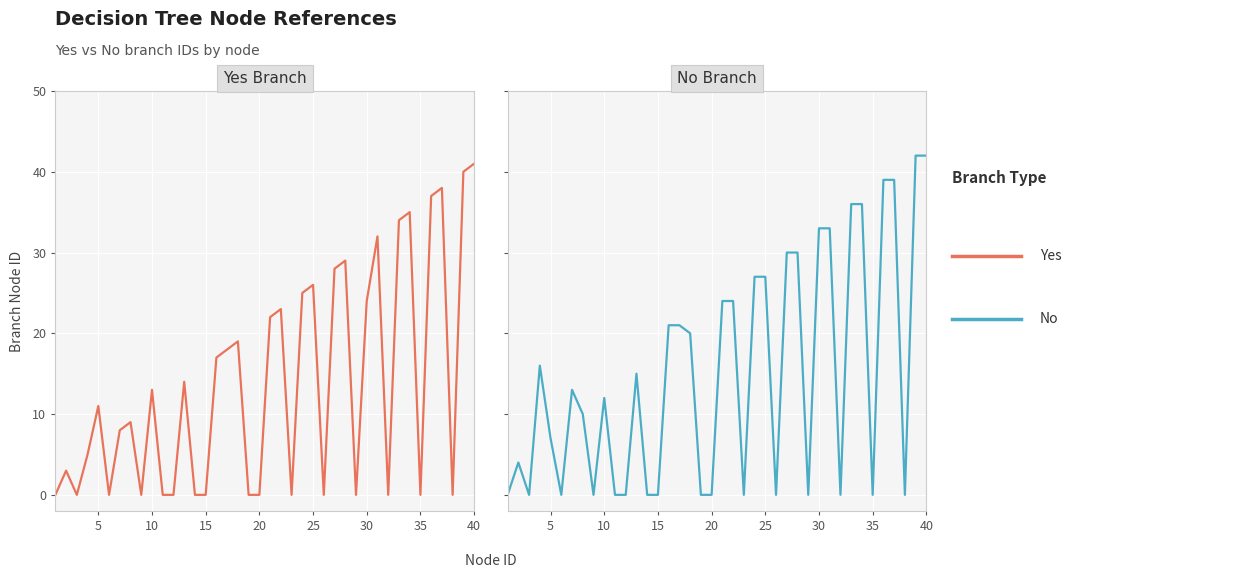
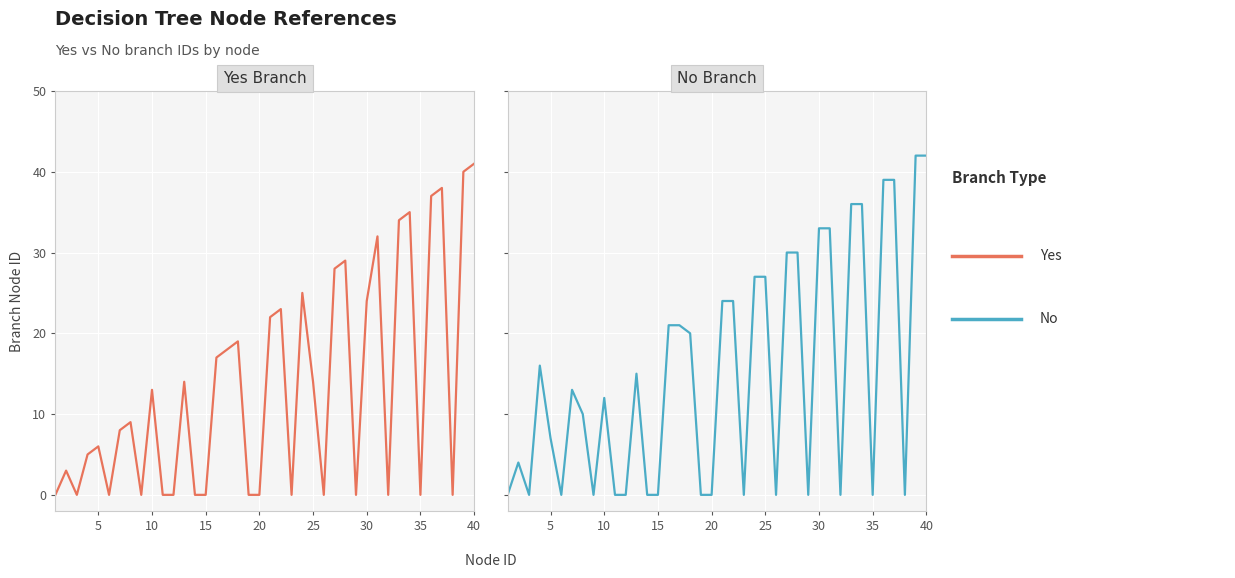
  {
    "Yes Branch": {
-     "5": 11,
+     "5": 6,
      "10": 13,
      "15": 0,
      "20": 0,
-     "25": 26,
+     "25": 14,
      "30": 24,
      "35": 0,
      "40": 41
    }
  }
